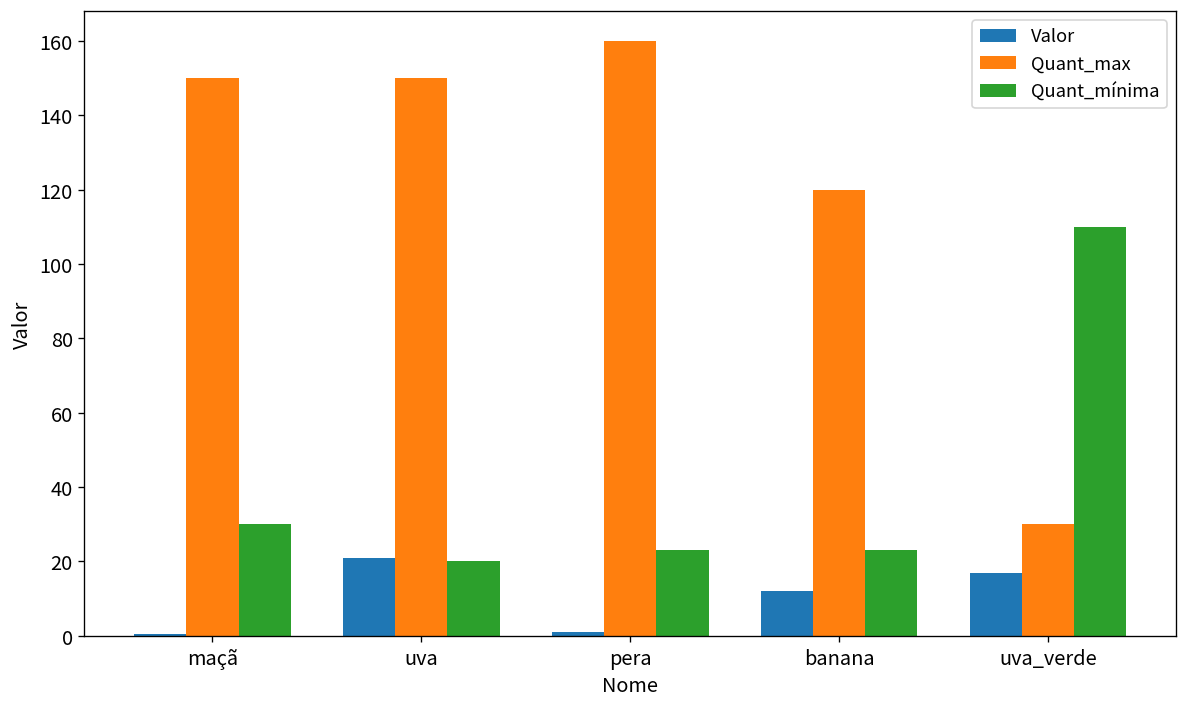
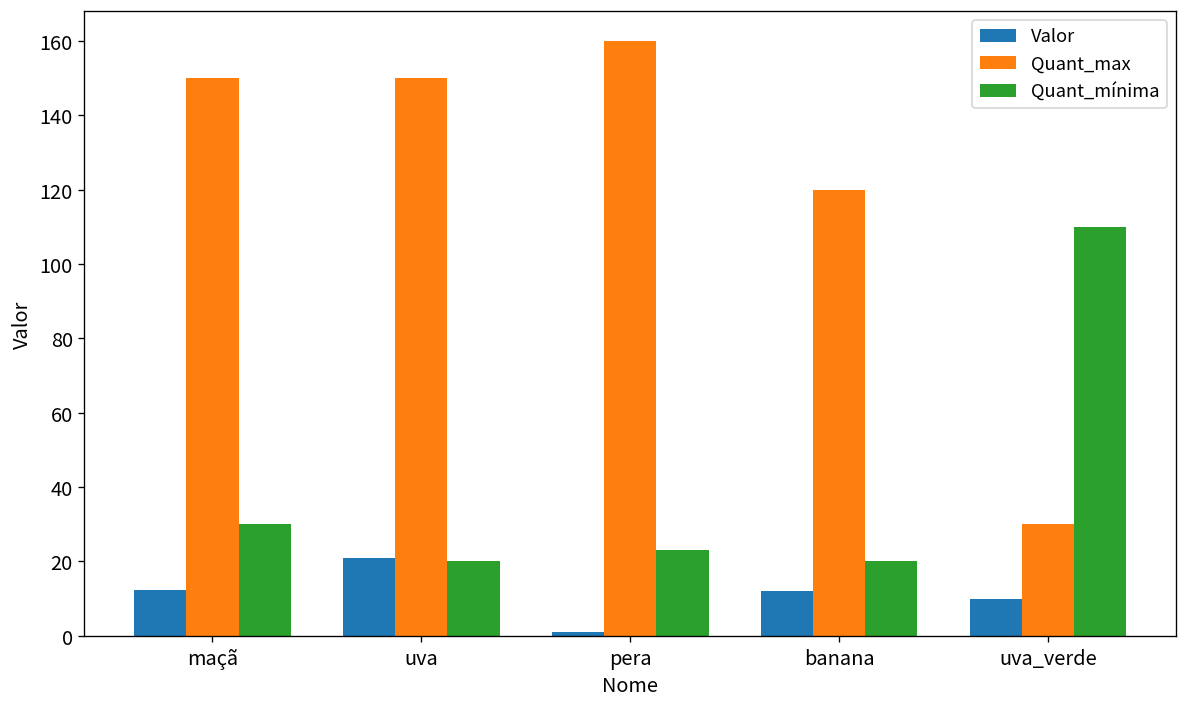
  {
    "Valor": {
-     "maçã": 1,
+     "maçã": 12,
      "uva": 21,
      "pera": 1,
      "banana": 12,
-     "uva_verde": 17
+     "uva_verde": 10
    },
    "Quant_max": {
      "maçã": 150,
      "uva": 150,
      "pera": 160,
      "banana": 120,
      "uva_verde": 30
    },
    "Quant_mínima": {
      "maçã": 30,
      "uva": 20,
      "pera": 23,
-     "banana": 23,
+     "banana": 20,
      "uva_verde": 110
    }
  }
